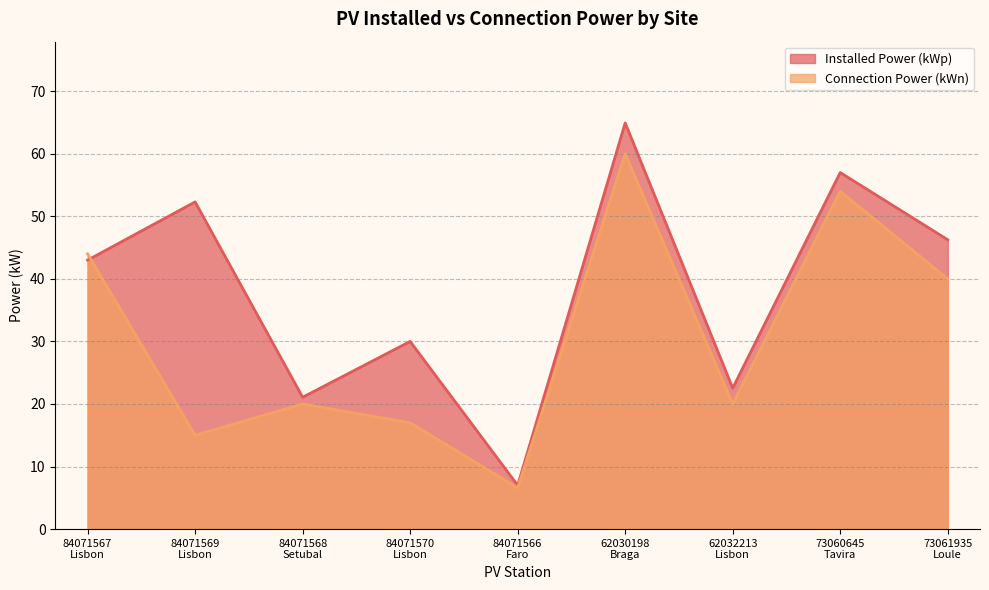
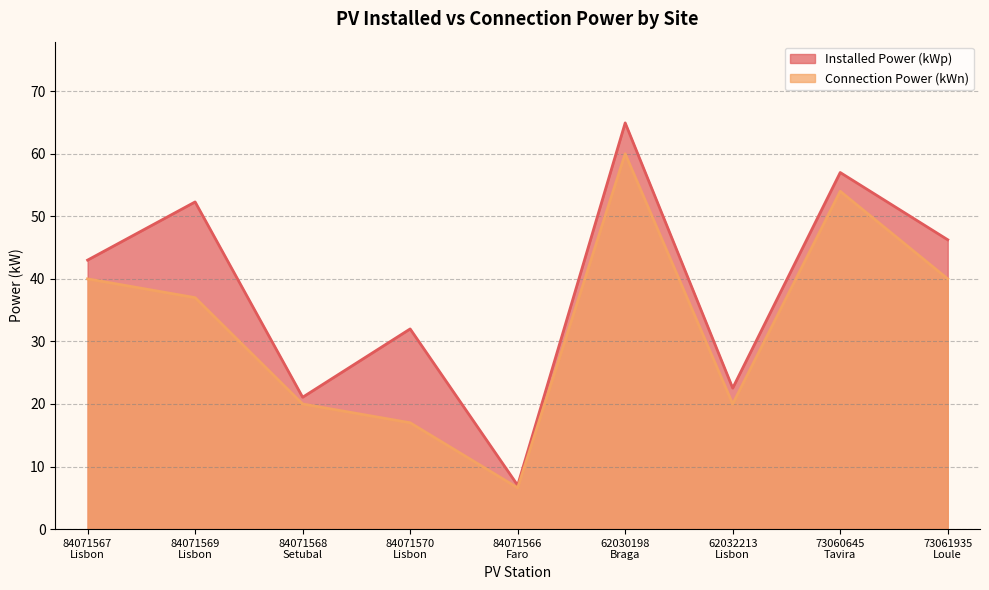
  {
    "Installed Power (kWp)": {
      "84071567 Lisbon": 43,
      "84071569 Lisbon": 52,
      "84071568 Setubal": 21,
-     "84071570 Lisbon": 30,
+     "84071570 Lisbon": 32,
      "62030198 Braga": 65,
      "62032213 Lisbon": 23,
      "73060645 Tavira": 57,
      "73061935 Loule": 46
    },
    "Connection Power (kWn)": {
-     "84071567 Lisbon": 44,
-     "84071569 Lisbon": 15,
+     "84071567 Lisbon": 40,
+     "84071569 Lisbon": 37,
      "84071568 Setubal": 20,
      "84071570 Lisbon": 17,
      "62030198 Braga": 60,
      "62032213 Lisbon": 20,
      "73060645 Tavira": 54,
      "73061935 Loule": 40
    }
  }
